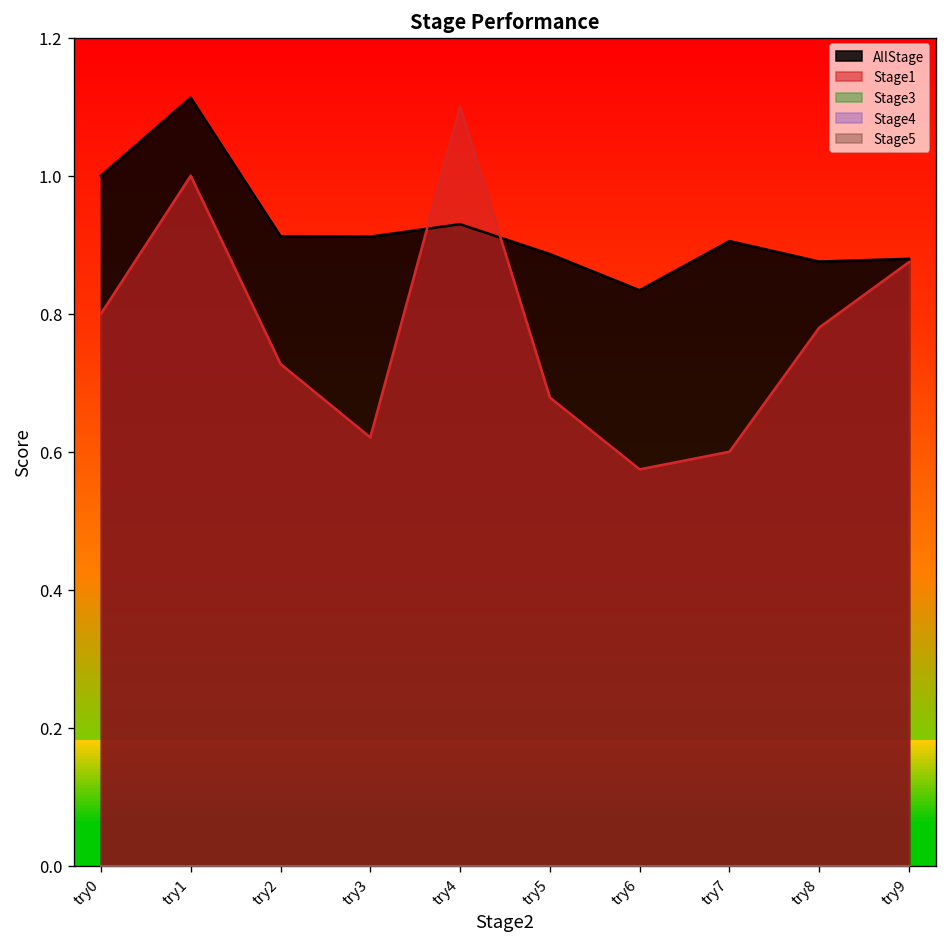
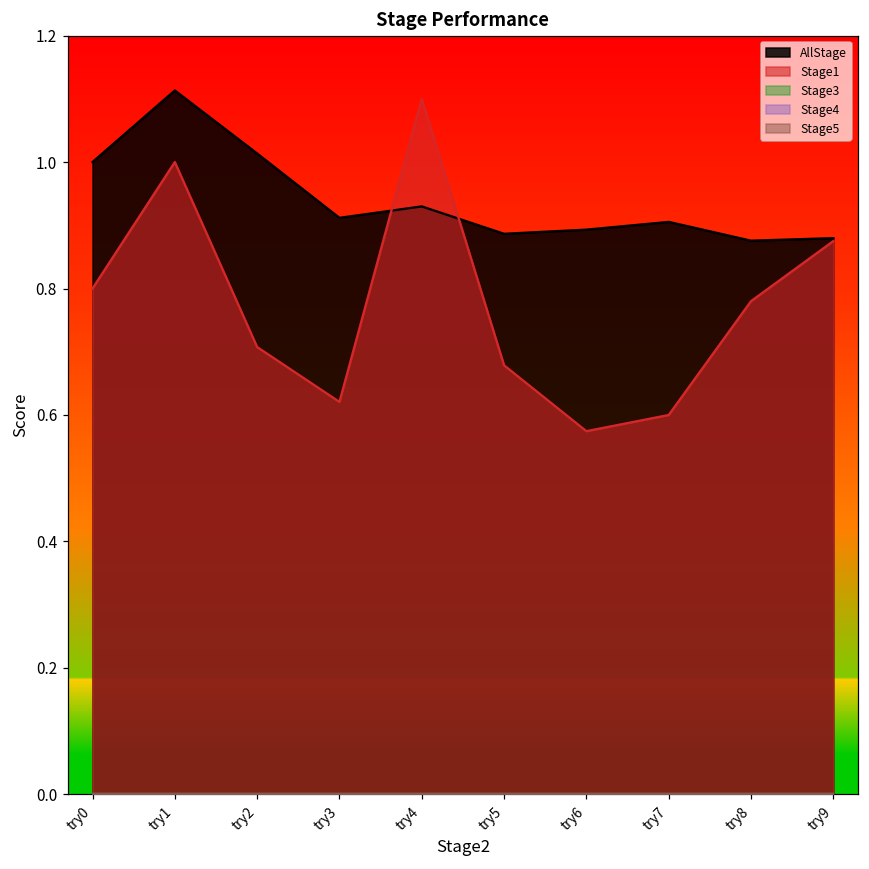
  {
    "AllStage": {
      "try0": 1.00,
      "try1": 1.11,
-     "try2": 0.91,
+     "try2": 1.01,
      "try3": 0.91,
      "try4": 0.93,
      "try5": 0.89,
-     "try6": 0.83,
+     "try6": 0.89,
      "try7": 0.91,
      "try8": 0.88,
      "try9": 0.88
    },
    "Stage1": {
      "try0": 0.80,
      "try1": 1.00,
-     "try2": 0.73,
+     "try2": 0.71,
      "try3": 0.62,
      "try4": 1.10,
      "try5": 0.68,
      "try6": 0.57,
      "try7": 0.60,
      "try8": 0.78,
      "try9": 0.88
    },
    "Stage5": {
      "try0": 0.00,
      "try1": 0.00,
      "try2": 0.00,
      "try3": 0.00,
      "try4": 0.00,
      "try5": 0.00,
      "try6": 0.00,
      "try7": 0.00,
      "try8": 0.00,
      "try9": 0.00
    }
  }
